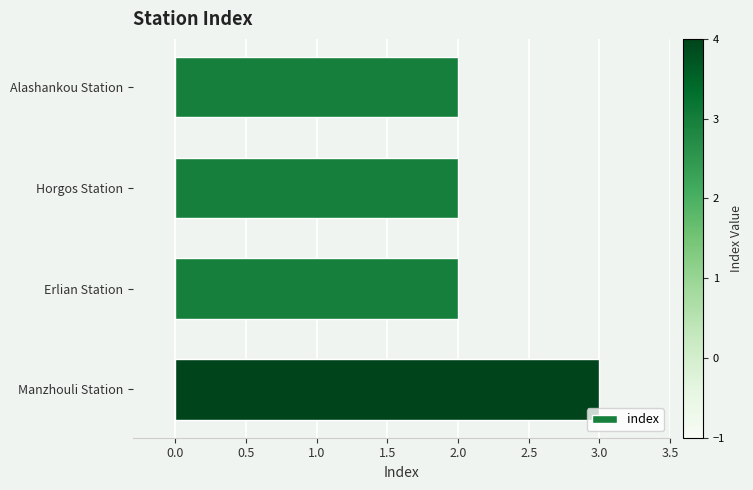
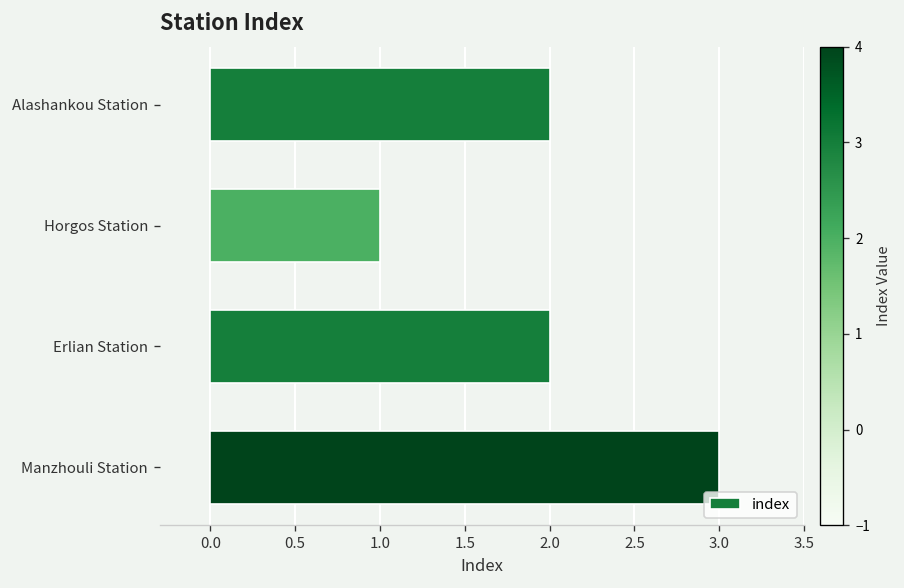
  {
    "Alashankou Station": 2,
-   "Horgos Station": 2,
+   "Horgos Station": 1,
    "Erlian Station": 2,
    "Manzhouli Station": 3
  }
